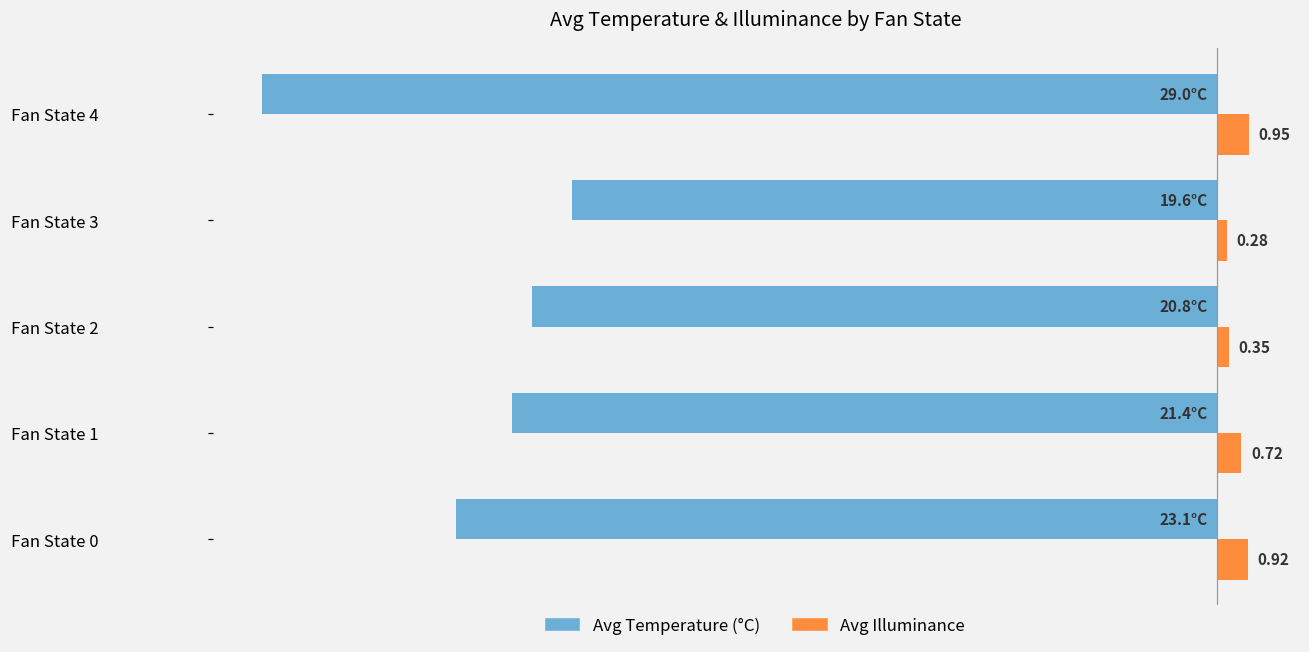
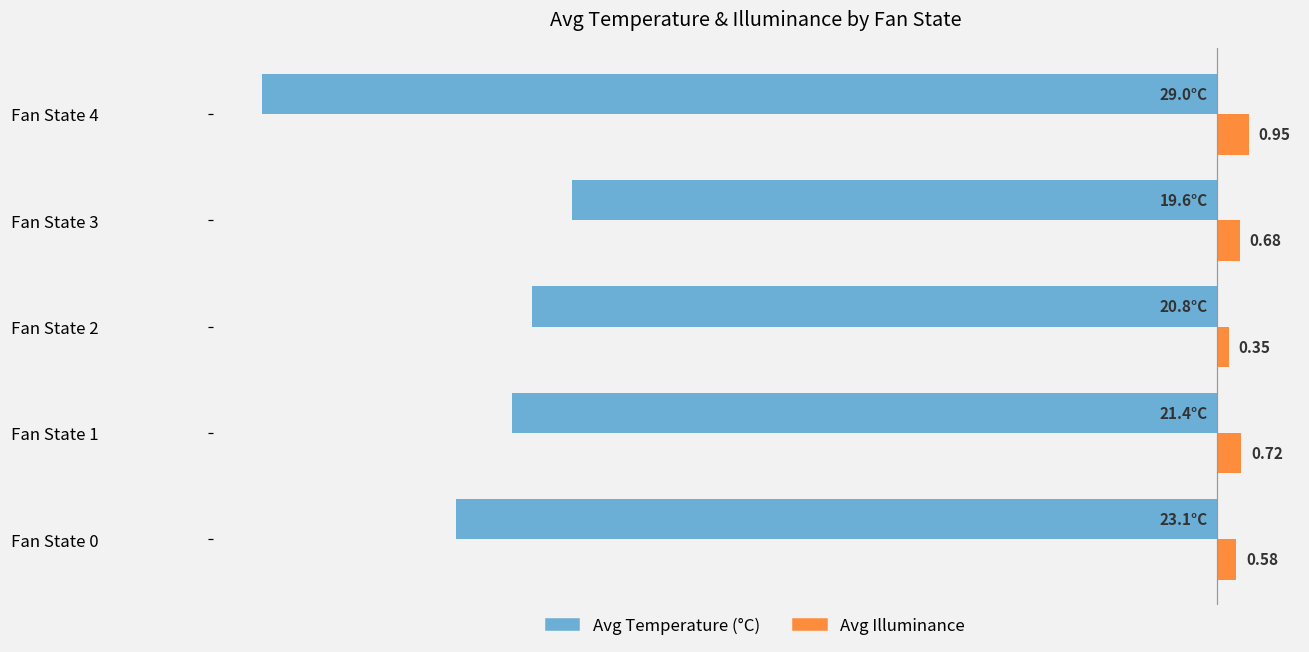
  {
    "Avg Illuminance": {
      "Fan State 4": 0.95,
-     "Fan State 3": 0.28,
+     "Fan State 3": 0.68,
      "Fan State 2": 0.35,
      "Fan State 1": 0.72,
-     "Fan State 0": 0.92
+     "Fan State 0": 0.58
    }
  }
